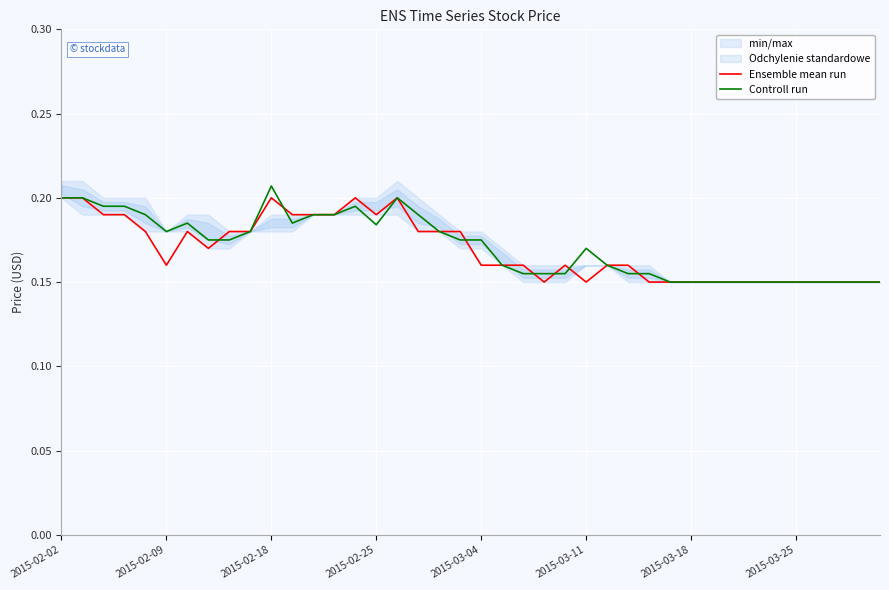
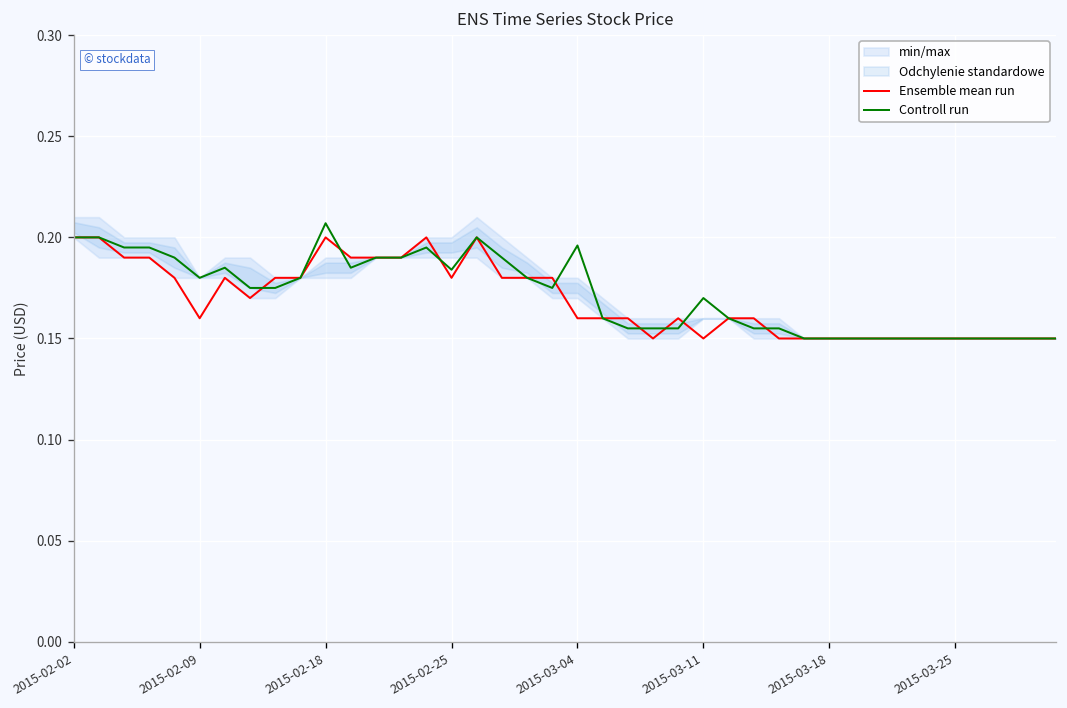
  {
    "Ensemble mean run": {
      "2015-02-09": 0.16,
      "2015-02-18": 0.20,
-     "2015-02-25": 0.19,
+     "2015-02-25": 0.18,
      "2015-03-04": 0.16,
      "2015-03-11": 0.15
    },
    "Controll run": {
      "2015-02-18": 0.207,
      "2015-02-25": 0.184,
-     "2015-03-04": 0.175,
+     "2015-03-04": 0.196,
      "2015-03-11": 0.170
    }
  }
